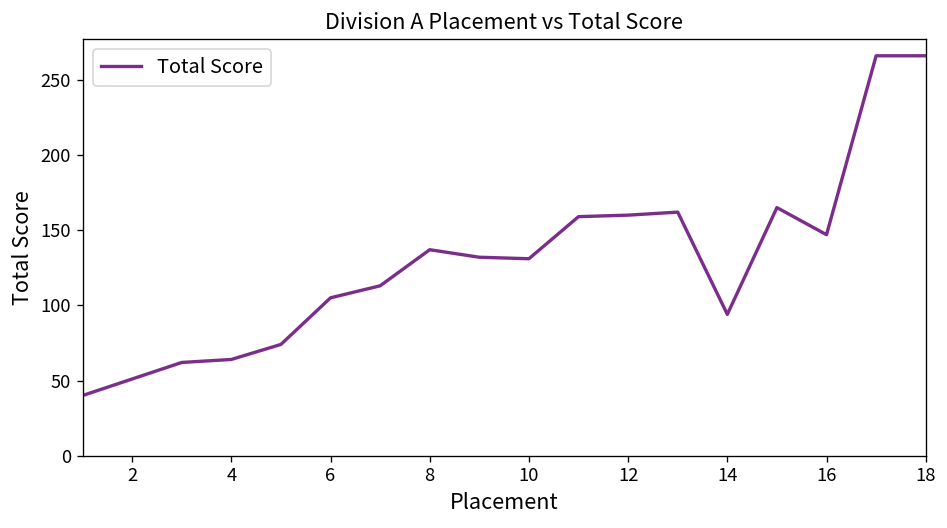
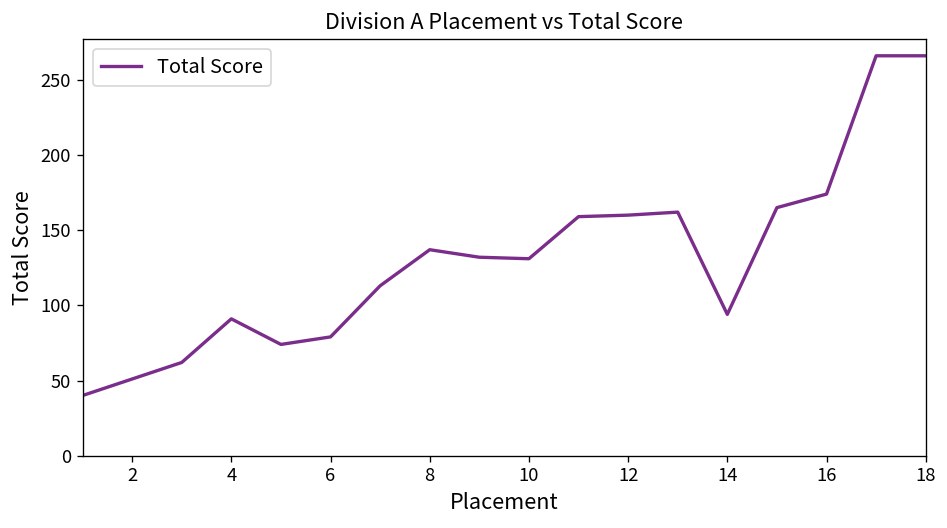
  {
    "2": 51,
-   "4": 64,
-   "6": 105,
+   "4": 91,
+   "6": 79,
    "8": 137,
    "10": 131,
    "12": 160,
    "14": 94,
-   "16": 147,
+   "16": 174,
    "18": 266
  }
